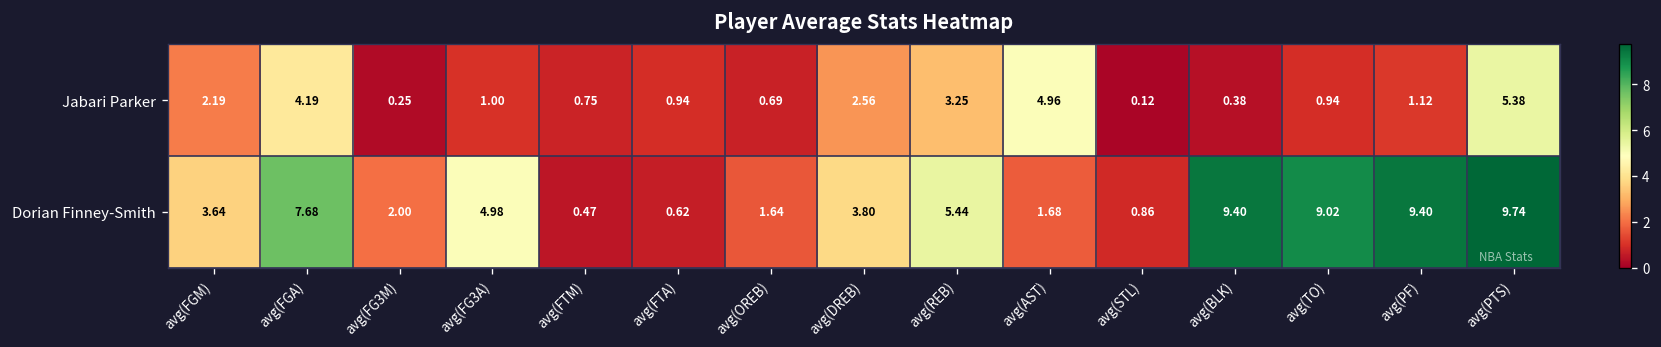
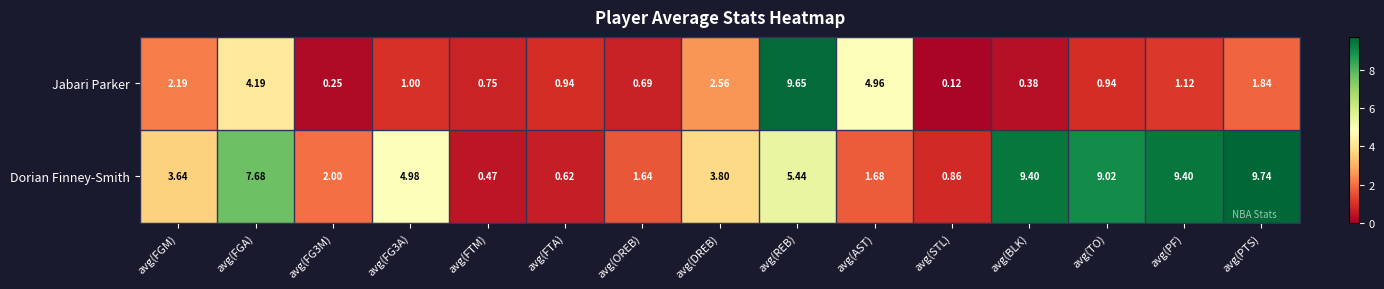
  {
    "Jabari Parker": {
      "avg(FGM)": 2.19,
      "avg(FGA)": 4.19,
      "avg(FG3M)": 0.25,
      "avg(FG3A)": 1.00,
      "avg(FTM)": 0.75,
      "avg(FTA)": 0.94,
      "avg(OREB)": 0.69,
      "avg(DREB)": 2.56,
-     "avg(REB)": 3.25,
+     "avg(REB)": 9.65,
      "avg(AST)": 4.96,
      "avg(STL)": 0.12,
      "avg(BLK)": 0.38,
      "avg(TO)": 0.94,
      "avg(PF)": 1.12,
-     "avg(PTS)": 5.38
+     "avg(PTS)": 1.84
    },
    "Dorian Finney-Smith": {
      "avg(FGM)": 3.64,
      "avg(FGA)": 7.68,
      "avg(FG3M)": 2.00,
      "avg(FG3A)": 4.98,
      "avg(FTM)": 0.47,
      "avg(FTA)": 0.62,
      "avg(OREB)": 1.64,
      "avg(DREB)": 3.80,
      "avg(REB)": 5.44,
      "avg(AST)": 1.68,
      "avg(STL)": 0.86,
      "avg(BLK)": 9.40,
      "avg(TO)": 9.02,
      "avg(PF)": 9.40
    }
  }
